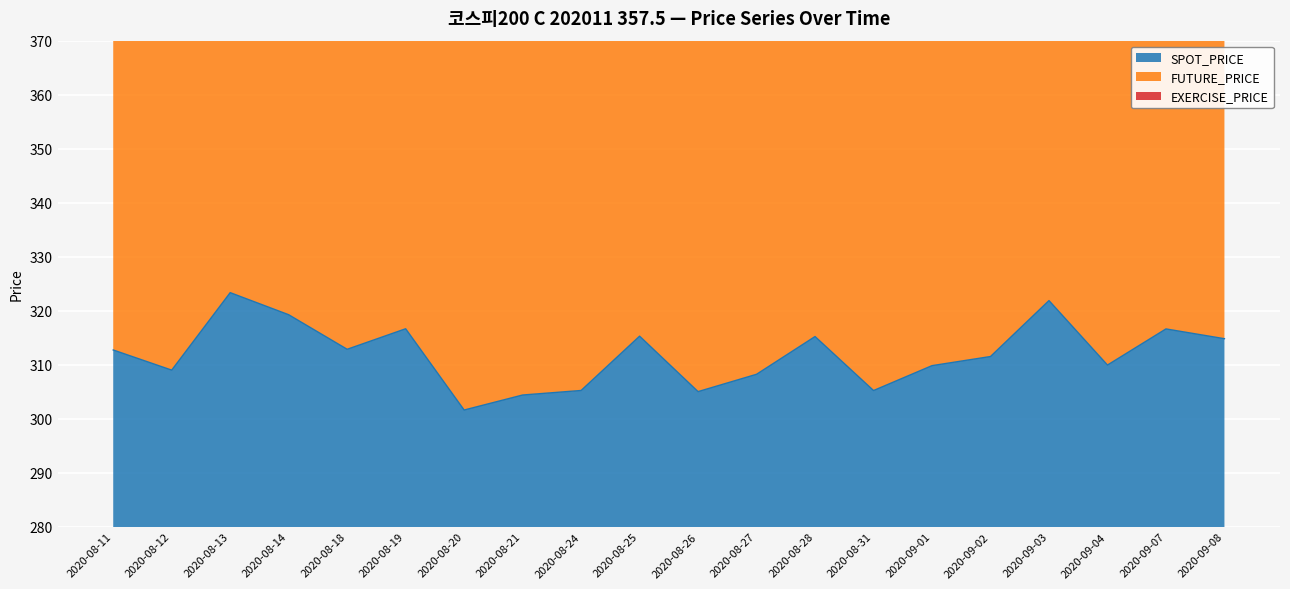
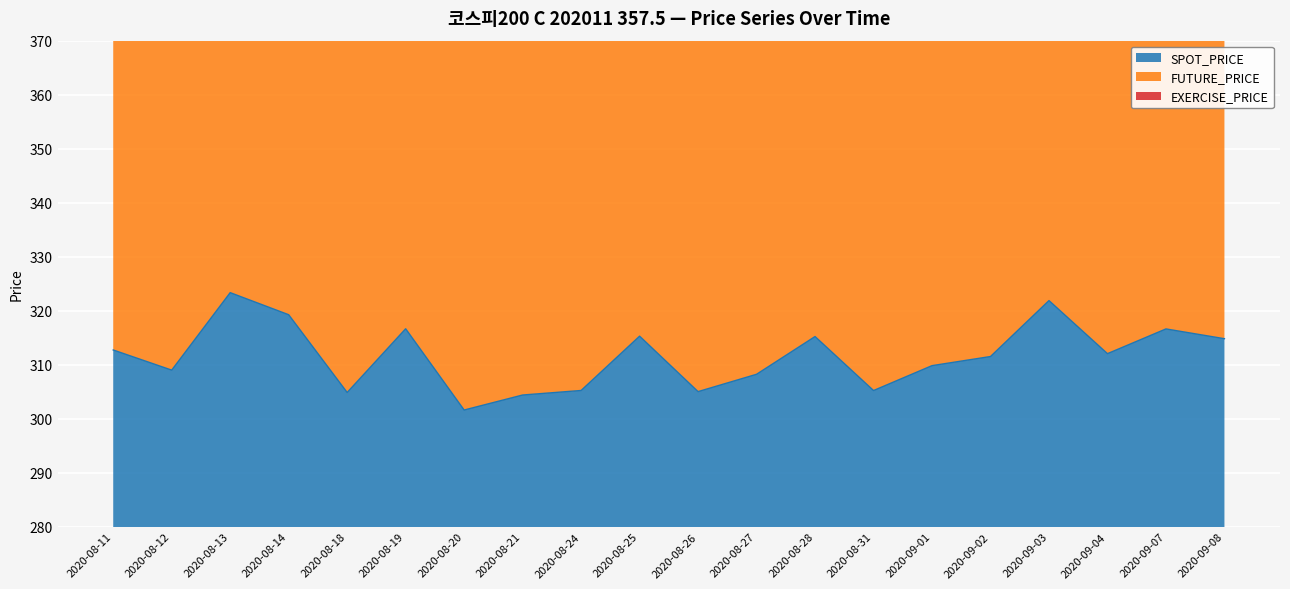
  {
    "SPOT_PRICE": {
      "2020-08-11": 313,
      "2020-08-12": 309,
      "2020-08-13": 323,
      "2020-08-14": 319,
-     "2020-08-18": 313,
+     "2020-08-18": 305,
      "2020-08-19": 317,
      "2020-08-20": 302,
      "2020-08-21": 304,
      "2020-08-24": 305,
      "2020-08-25": 315,
      "2020-08-26": 305,
      "2020-08-27": 308,
      "2020-08-28": 315,
      "2020-08-31": 305,
      "2020-09-01": 310,
      "2020-09-02": 312,
      "2020-09-03": 322,
-     "2020-09-04": 310,
+     "2020-09-04": 312,
      "2020-09-07": 317,
      "2020-09-08": 315
    }
  }
